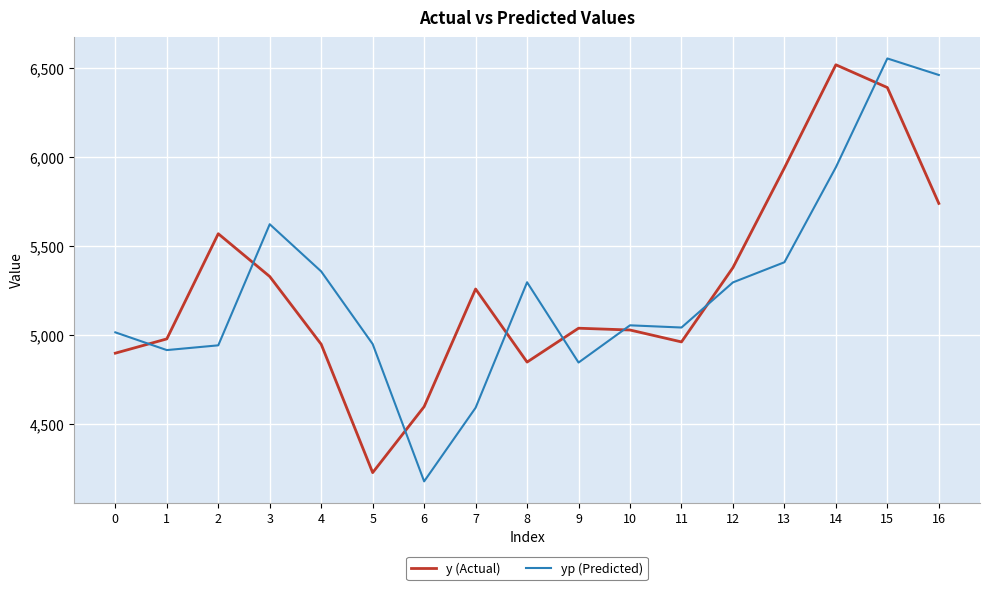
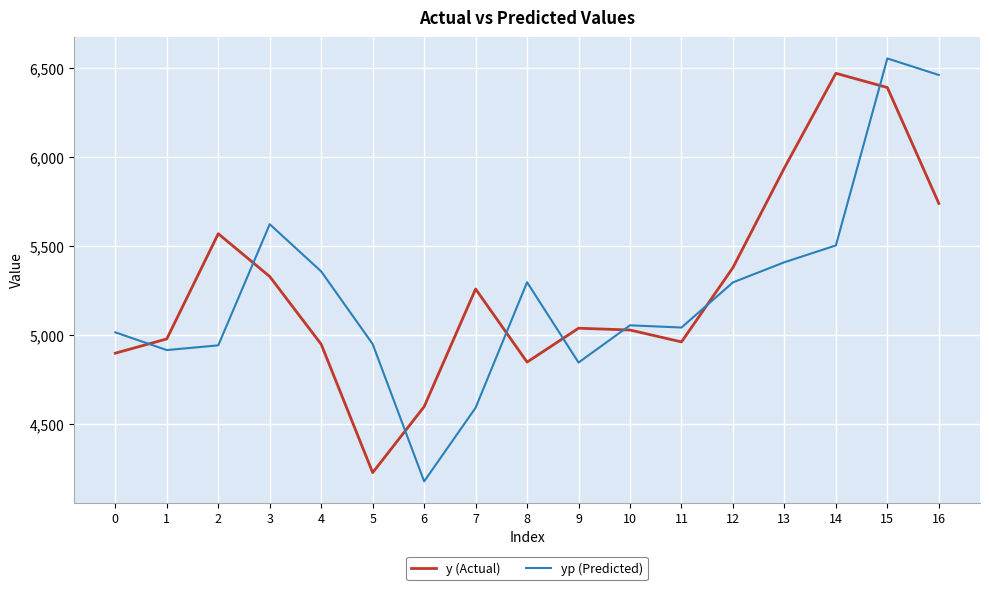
  {
    "y (Actual)": {
      "0": "4,900",
      "1": "4,980",
      "2": "5,570",
      "3": "5,330",
      "4": "4,950",
      "5": "4,230",
      "6": "4,600",
      "7": "5,260",
      "8": "4,850",
      "9": "5,040",
      "10": "5,030",
      "11": "4,960",
      "12": "5,380",
      "13": "5,940",
-     "14": "6,520",
+     "14": "6,470",
      "15": "6,390",
      "16": "5,740"
    },
    "yp (Predicted)": {
      "0": "5,020",
      "1": "4,920",
      "2": "4,940",
      "3": "5,620",
      "4": "5,360",
      "5": "4,950",
      "6": "4,180",
      "7": "4,590",
      "8": "5,300",
      "9": "4,850",
      "10": "5,060",
      "11": "5,040",
      "12": "5,300",
      "13": "5,410",
-     "14": "5,940",
+     "14": "5,500",
      "15": "6,550",
      "16": "6,460"
    }
  }
